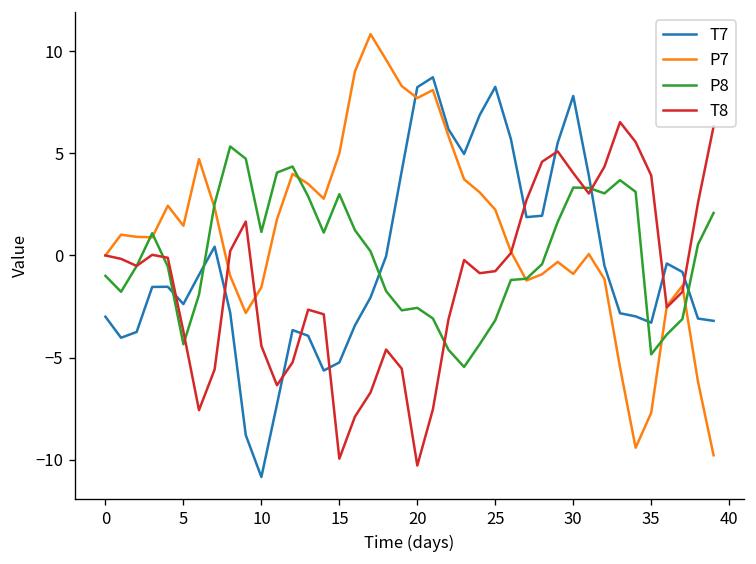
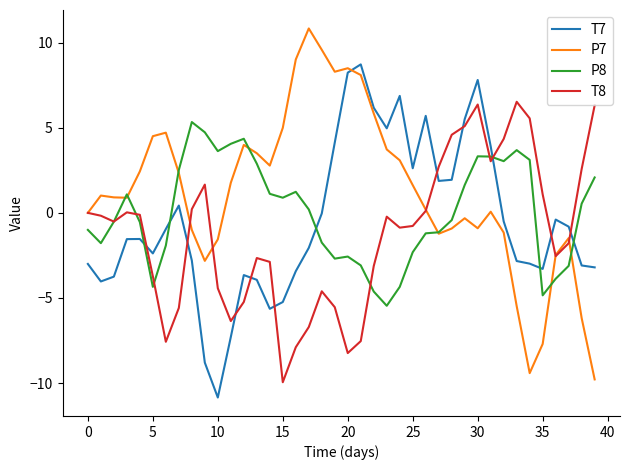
  {
    "T7": {
      "0": -3.0,
      "5": -2.4,
      "10": -10.8,
      "15": -5.2,
      "20": 8.2,
-     "25": 8.2,
+     "25": 2.6,
      "30": 7.8,
      "35": -3.3
    },
    "P7": {
-     "5": 1.5,
+     "5": 4.5,
      "10": -1.6,
      "15": 5.0,
-     "20": 7.7,
-     "25": 2.2,
+     "20": 8.5,
+     "25": 1.6,
      "30": -0.9,
      "35": -7.7
    },
    "P8": {
      "0": -1.0,
      "5": -4.3,
-     "10": 1.2,
-     "15": 3.0,
+     "10": 3.6,
+     "15": 0.9,
      "20": -2.6,
-     "25": -3.2,
+     "25": -2.3,
      "30": 3.3,
      "35": -4.8
    },
    "T8": {
      "5": -3.7,
      "10": -4.4,
      "15": -9.9,
-     "20": -10.3,
+     "20": -8.2,
      "25": -0.8,
-     "30": 4.0,
-     "35": 3.9
+     "30": 6.4,
+     "35": 1.1
    }
  }
